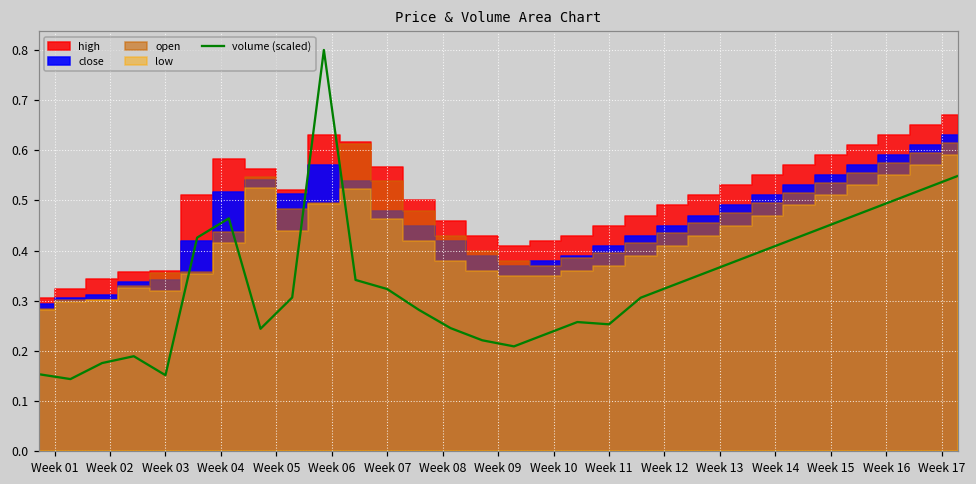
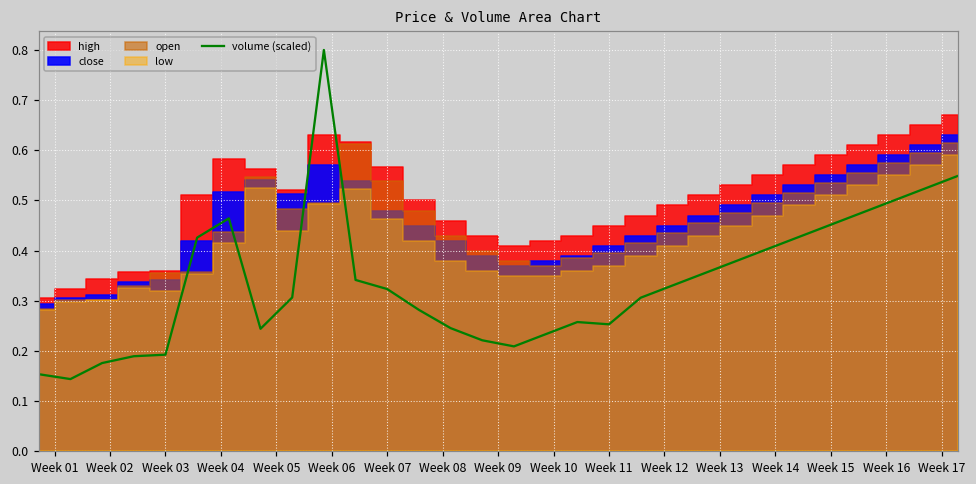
  {
    "volume (scaled)": {
-     "Week 03": 0.15,
+     "Week 03": 0.19,
      "Week 07": 0.32,
      "Week 11": 0.25,
      "Week 15": 0.45
    }
  }
